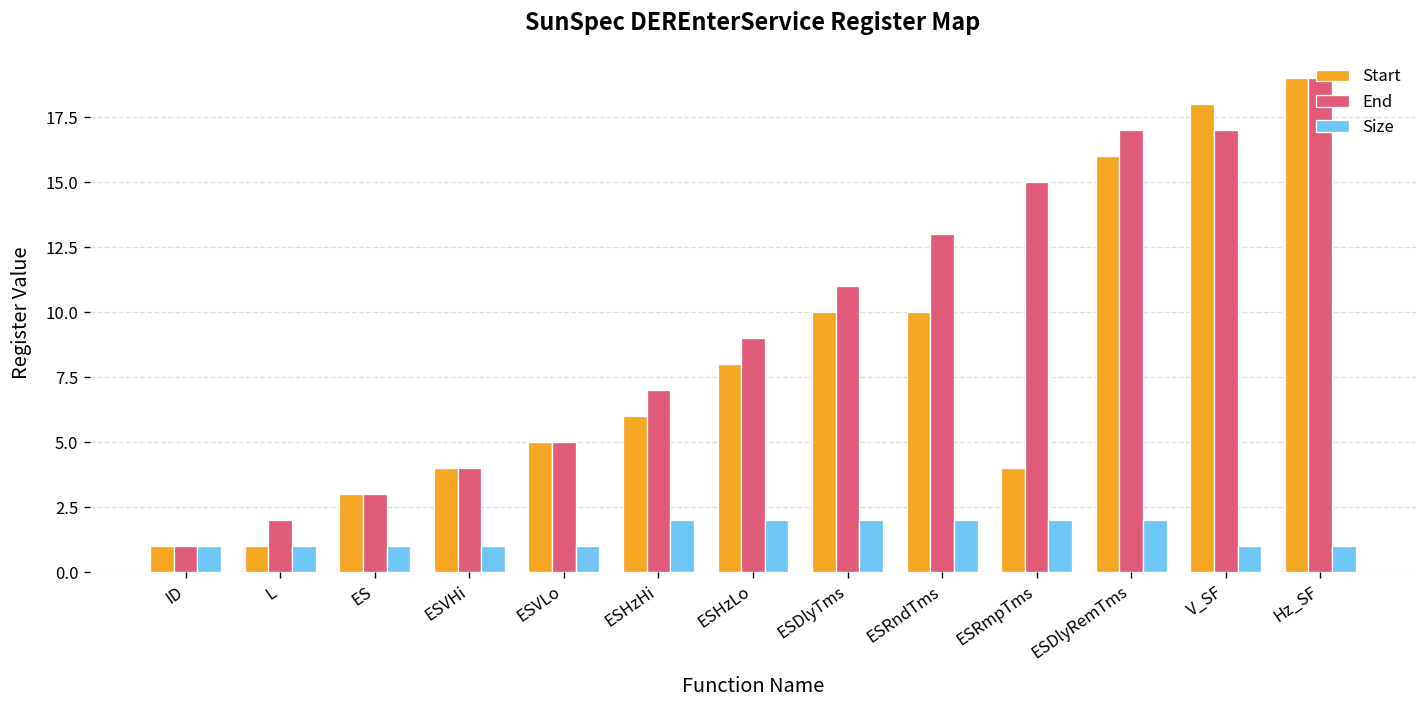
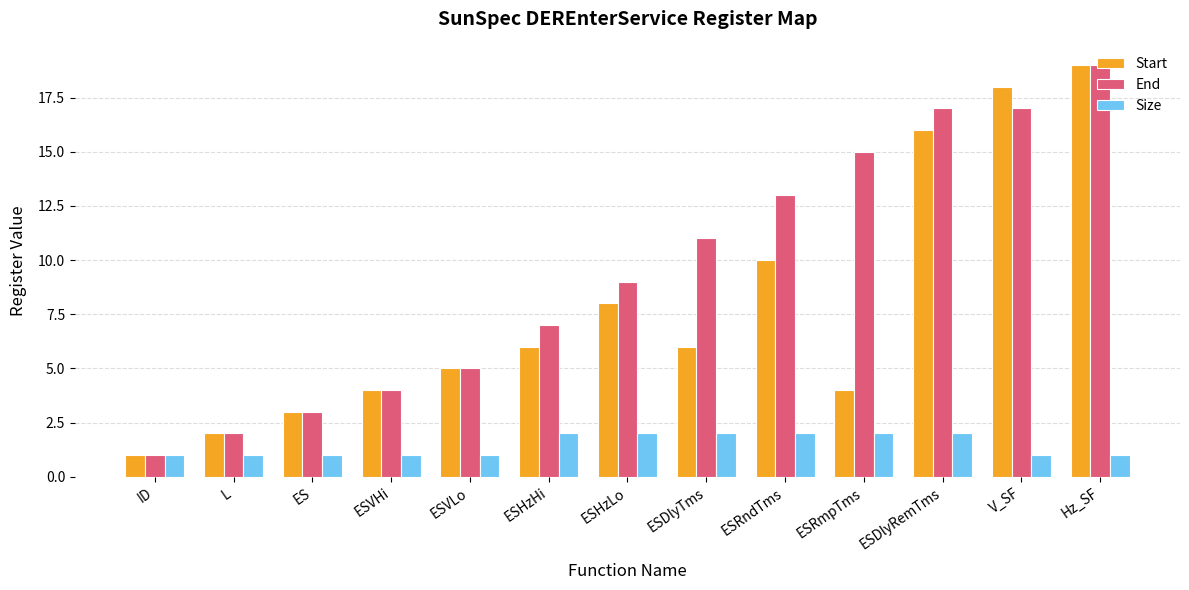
  {
    "Start": {
      "ID": 1,
-     "L": 1,
+     "L": 2,
      "ES": 3,
      "ESVHi": 4,
      "ESVLo": 5,
      "ESHzHi": 6,
      "ESHzLo": 8,
-     "ESDlyTms": 10,
+     "ESDlyTms": 6,
      "ESRndTms": 10,
      "ESRmpTms": 4,
      "ESDlyRemTms": 16,
      "V_SF": 18,
      "Hz_SF": 19
    },
    "End": {
      "ID": 1,
      "L": 2,
      "ES": 3,
      "ESVHi": 4,
      "ESVLo": 5,
      "ESHzHi": 7,
      "ESHzLo": 9,
      "ESDlyTms": 11,
      "ESRndTms": 13,
      "ESRmpTms": 15,
      "ESDlyRemTms": 17,
      "V_SF": 17,
      "Hz_SF": 19
    },
    "Size": {
      "ID": 1,
      "L": 1,
      "ES": 1,
      "ESVHi": 1,
      "ESVLo": 1,
      "ESHzHi": 2,
      "ESHzLo": 2,
      "ESDlyTms": 2,
      "ESRndTms": 2,
      "ESRmpTms": 2,
      "ESDlyRemTms": 2,
      "V_SF": 1,
      "Hz_SF": 1
    }
  }
